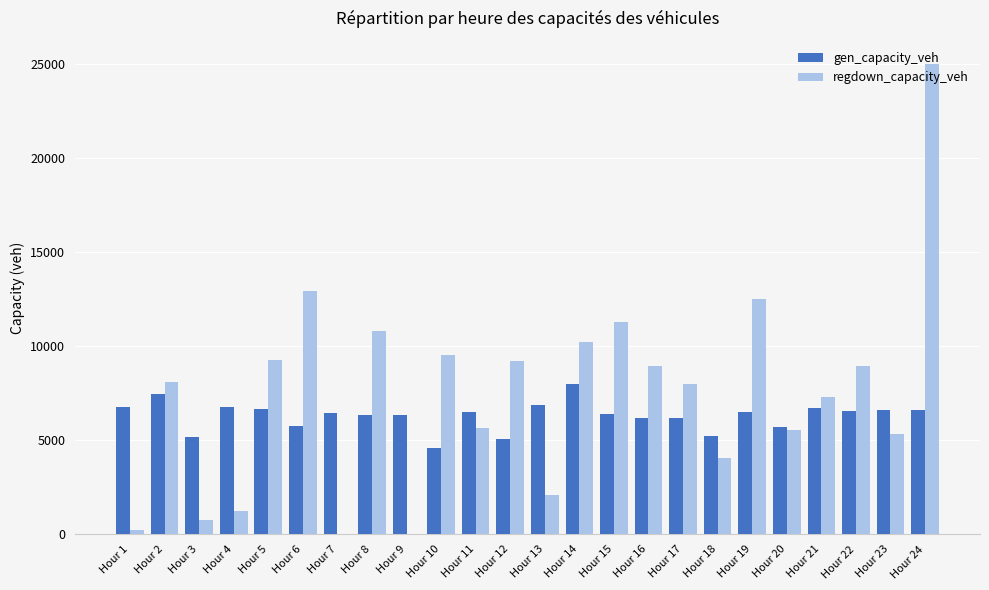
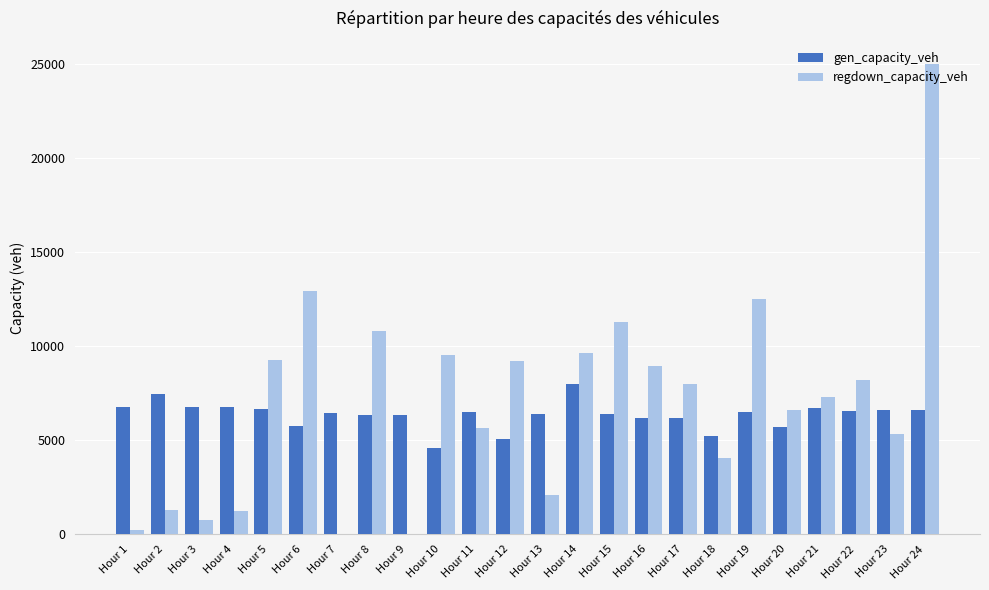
  {
    "gen_capacity_veh": {
      "Hour 1": 6800,
      "Hour 2": 7500,
-     "Hour 3": 5200,
+     "Hour 3": 6800,
      "Hour 4": 6800,
      "Hour 5": 6700,
      "Hour 6": 5700,
      "Hour 7": 6400,
      "Hour 8": 6300,
      "Hour 9": 6300,
      "Hour 10": 4600,
      "Hour 11": 6500,
      "Hour 12": 5100,
-     "Hour 13": 6900,
+     "Hour 13": 6400,
      "Hour 14": 8000,
      "Hour 15": 6400,
      "Hour 16": 6200,
      "Hour 17": 6200,
      "Hour 18": 5200,
      "Hour 19": 6500,
      "Hour 20": 5700,
      "Hour 21": 6700,
      "Hour 22": 6600,
      "Hour 23": 6600,
      "Hour 24": 6600
    },
    "regdown_capacity_veh": {
      "Hour 1": 200,
-     "Hour 2": 8100,
+     "Hour 2": 1300,
      "Hour 3": 800,
      "Hour 4": 1200,
      "Hour 5": 9300,
      "Hour 6": 12900,
      "Hour 7": 0,
      "Hour 8": 10800,
      "Hour 9": 0,
      "Hour 10": 9600,
      "Hour 11": 5700,
      "Hour 12": 9200,
      "Hour 13": 2100,
-     "Hour 14": 10300,
+     "Hour 14": 9700,
      "Hour 15": 11300,
      "Hour 16": 8900,
      "Hour 17": 8000,
      "Hour 18": 4100,
      "Hour 19": 12500,
-     "Hour 20": 5500,
+     "Hour 20": 6600,
      "Hour 21": 7300,
-     "Hour 22": 9000,
+     "Hour 22": 8200,
      "Hour 23": 5400,
      "Hour 24": 25000
    }
  }
